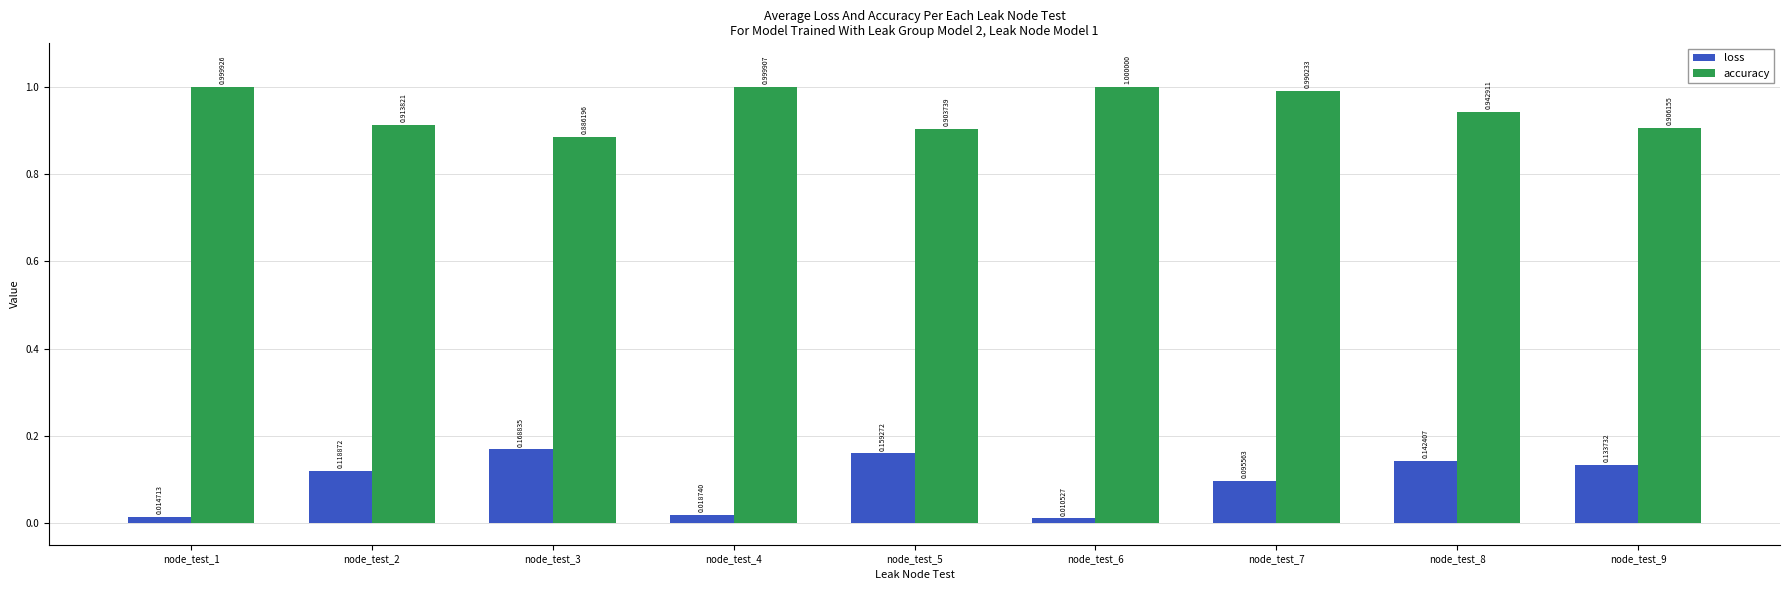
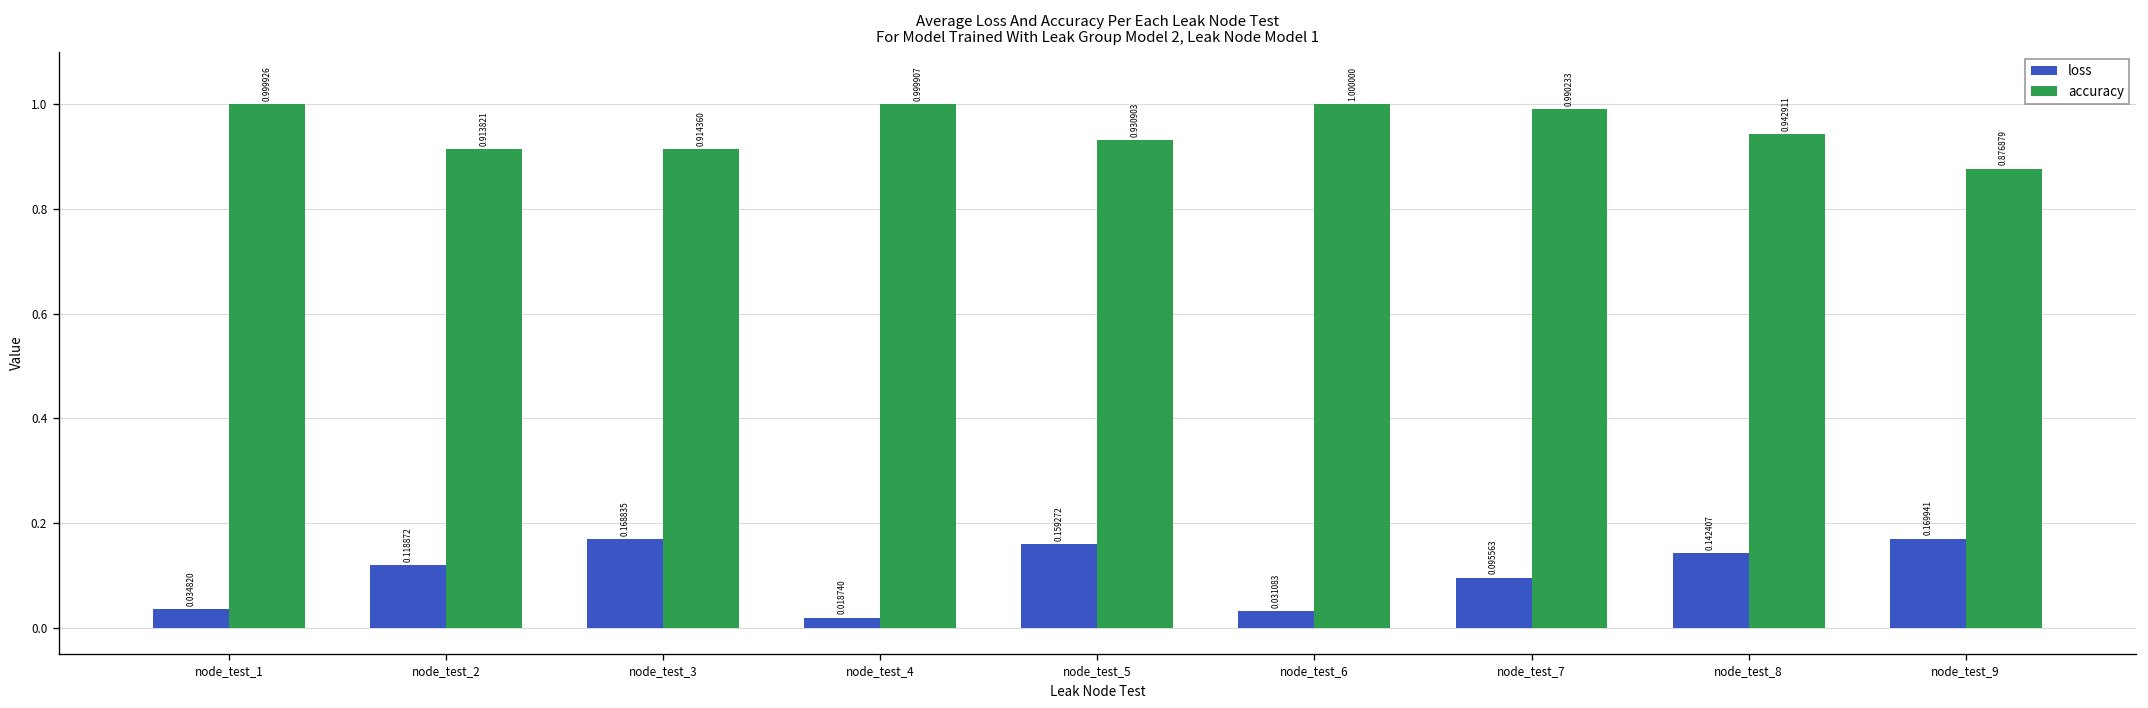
  {
    "loss": {
-     "node_test_1": 0.014713,
+     "node_test_1": 0.034820,
      "node_test_2": 0.118872,
      "node_test_3": 0.168835,
      "node_test_4": 0.018740,
      "node_test_5": 0.159272,
-     "node_test_6": 0.010527,
+     "node_test_6": 0.031083,
      "node_test_7": 0.095563,
      "node_test_8": 0.142407,
-     "node_test_9": 0.133732
+     "node_test_9": 0.169941
    },
    "accuracy": {
      "node_test_1": 0.999926,
      "node_test_2": 0.913821,
-     "node_test_3": 0.886196,
+     "node_test_3": 0.914360,
      "node_test_4": 0.999907,
-     "node_test_5": 0.903739,
+     "node_test_5": 0.930903,
      "node_test_6": 1.000000,
      "node_test_7": 0.990233,
      "node_test_8": 0.942911,
-     "node_test_9": 0.906155
+     "node_test_9": 0.876879
    }
  }
